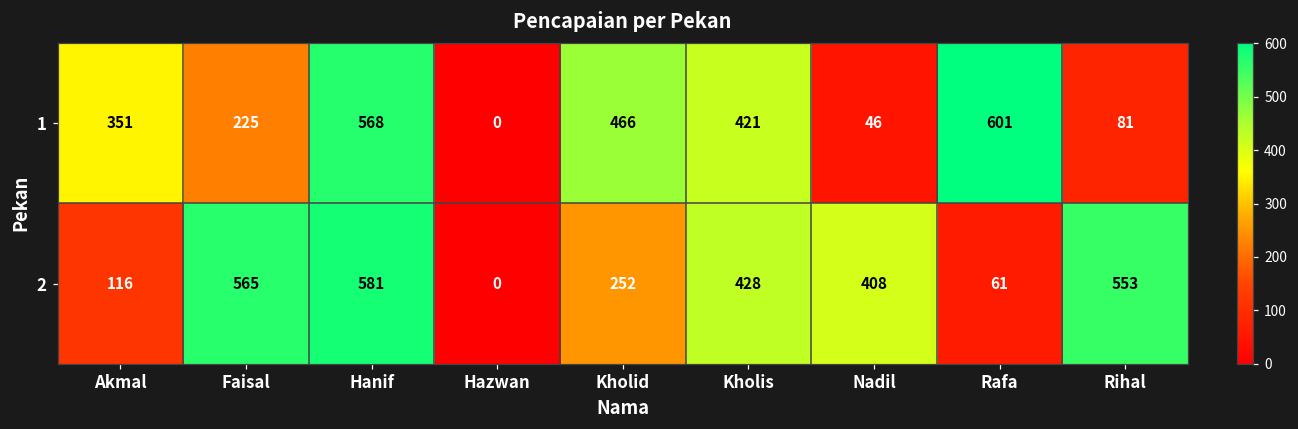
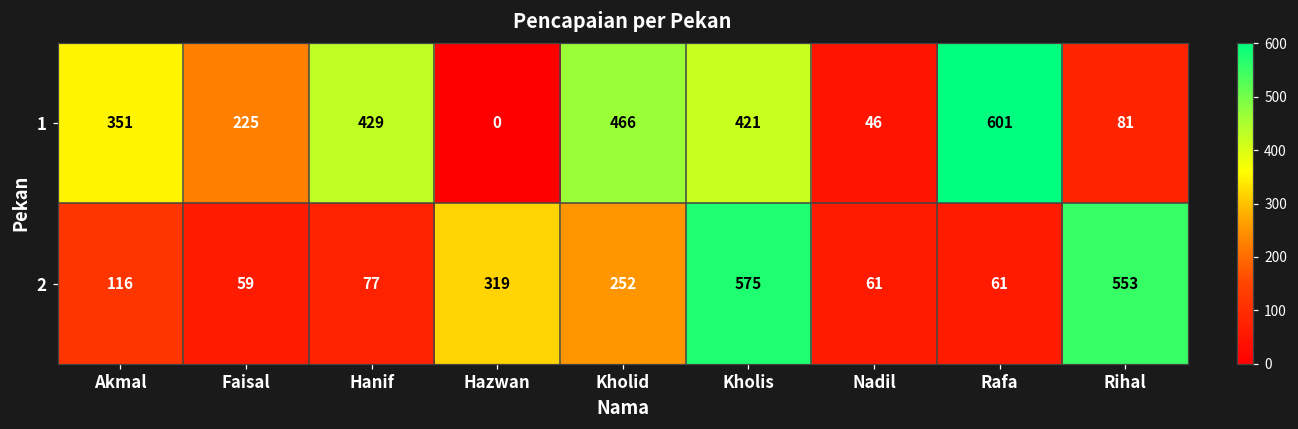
  {
    "1": {
      "Akmal": 351,
      "Faisal": 225,
-     "Hanif": 568,
+     "Hanif": 429,
      "Hazwan": 0,
      "Kholid": 466,
      "Kholis": 421,
      "Nadil": 46,
      "Rafa": 601,
      "Rihal": 81
    },
    "2": {
      "Akmal": 116,
-     "Faisal": 565,
-     "Hanif": 581,
-     "Hazwan": 0,
+     "Faisal": 59,
+     "Hanif": 77,
+     "Hazwan": 319,
      "Kholid": 252,
-     "Kholis": 428,
-     "Nadil": 408,
+     "Kholis": 575,
+     "Nadil": 61,
      "Rafa": 61,
      "Rihal": 553
    }
  }
